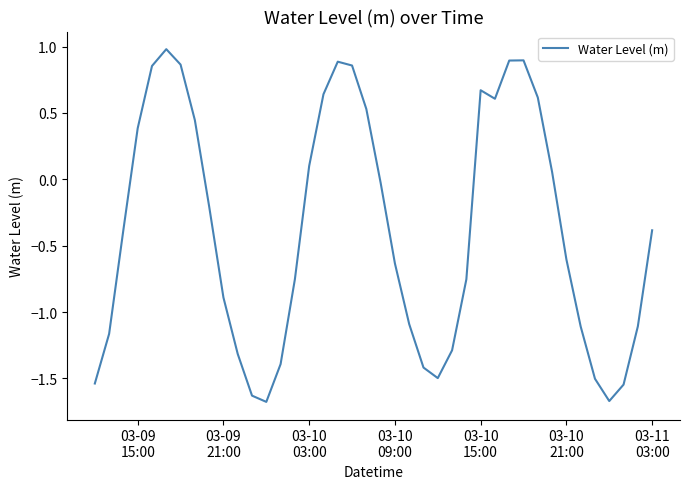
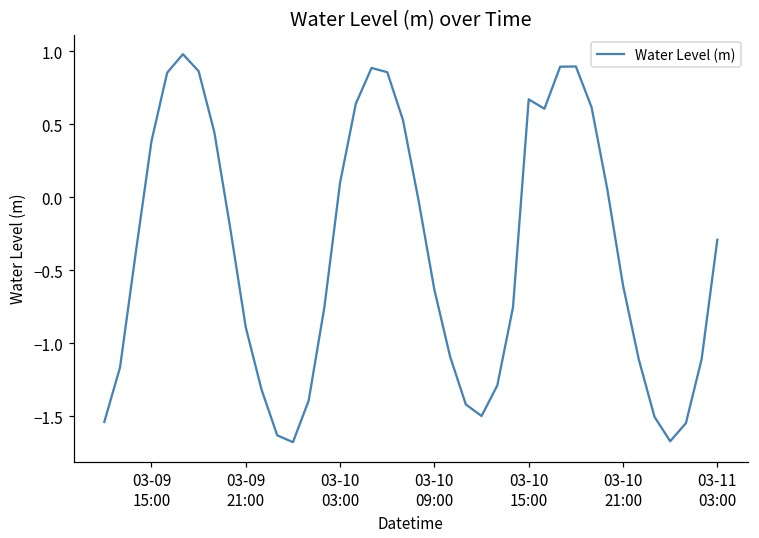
  {
    "03-09 15:00": 0.38,
    "03-09 21:00": -0.89,
    "03-10 03:00": 0.10,
    "03-10 09:00": -0.63,
    "03-10 15:00": 0.67,
    "03-10 21:00": -0.60,
-   "03-11 03:00": -0.38
+   "03-11 03:00": -0.29
  }
